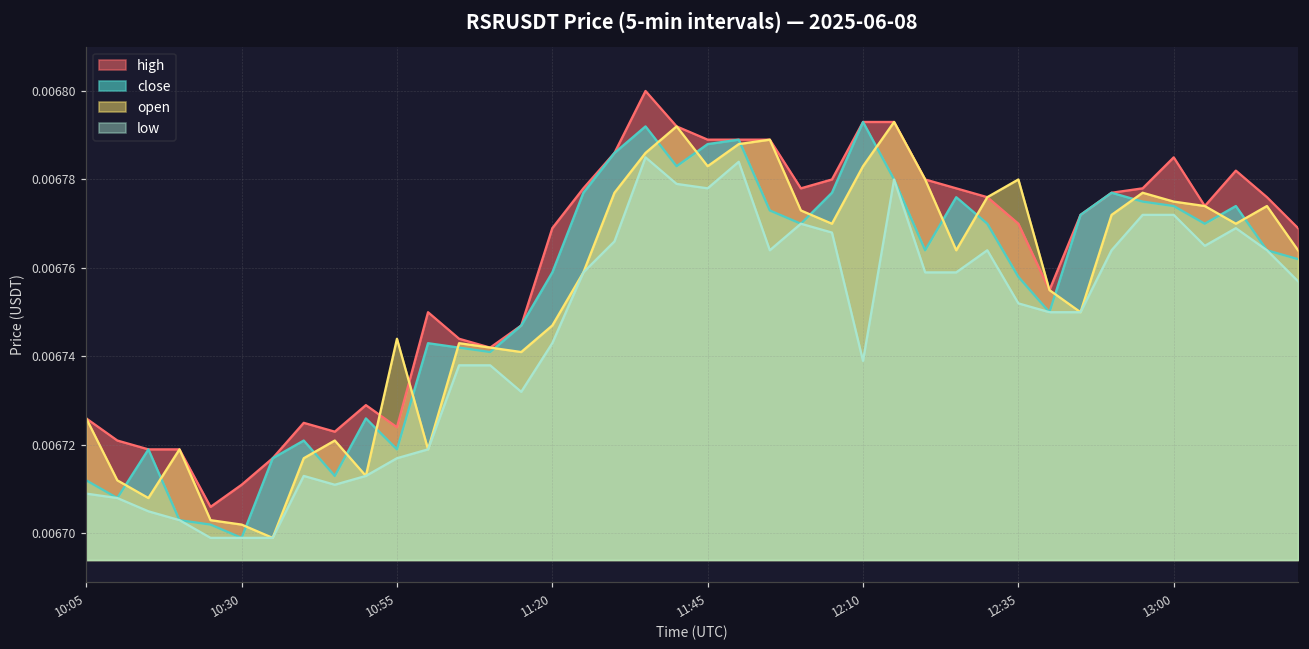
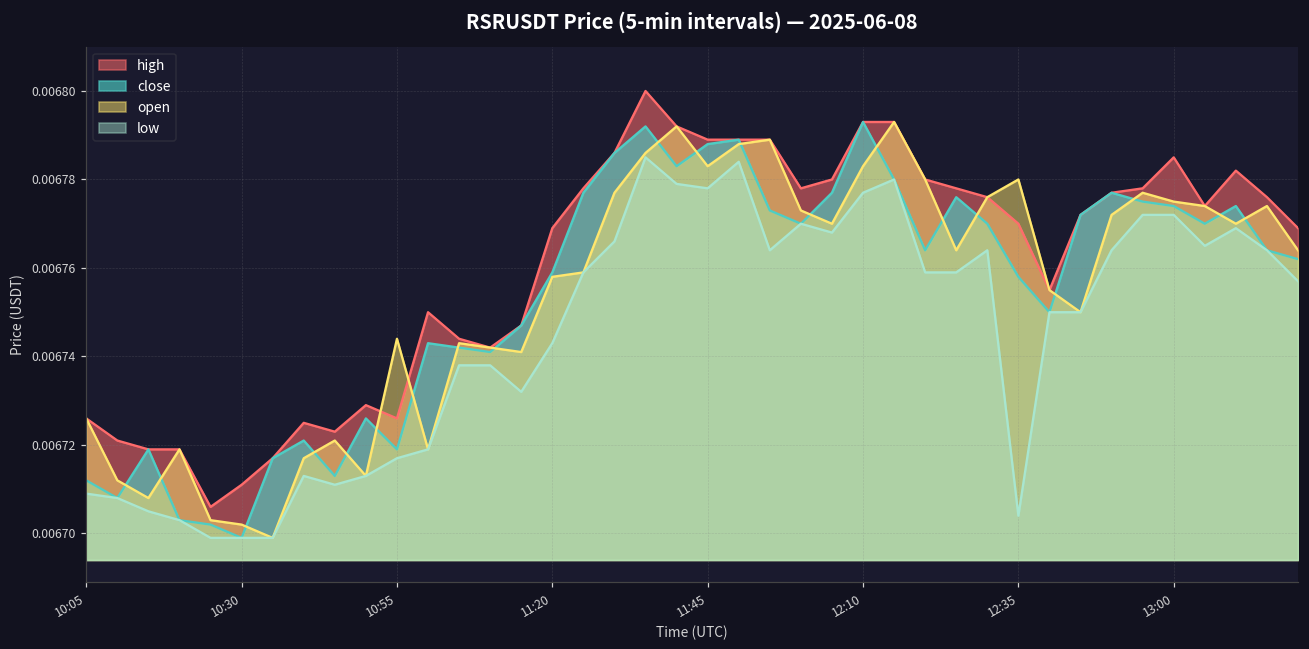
  {
    "high": {
      "10:30": 0.006711,
-     "10:55": 0.006724,
+     "10:55": 0.006726,
      "11:20": 0.006769,
      "11:45": 0.006789,
      "12:35": 0.006770,
      "13:00": 0.006785
    },
    "close": {
      "10:05": 0.006712,
      "10:55": 0.006719,
      "11:20": 0.006759,
      "11:45": 0.006788,
      "12:35": 0.006758,
      "13:00": 0.006774
    },
    "open": {
      "10:30": 0.006702,
      "10:55": 0.006744,
-     "11:20": 0.006747,
+     "11:20": 0.006758,
      "11:45": 0.006783,
      "12:10": 0.006783,
      "12:35": 0.006780,
      "13:00": 0.006775
    },
    "low": {
      "10:05": 0.006709,
      "10:55": 0.006717,
      "11:20": 0.006743,
      "11:45": 0.006778,
-     "12:10": 0.006739,
-     "12:35": 0.006752,
+     "12:10": 0.006777,
+     "12:35": 0.006704,
      "13:00": 0.006772
    }
  }
